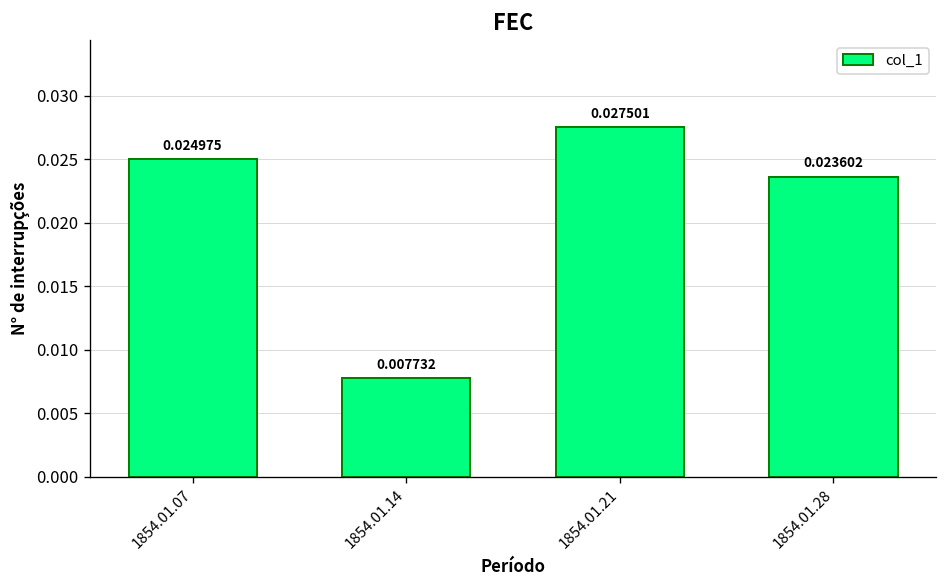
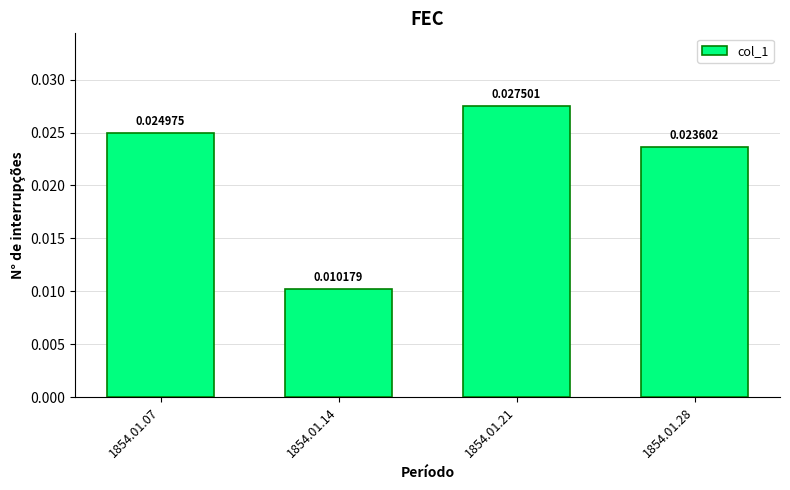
  {
    "1854.01.07": 0.024975,
-   "1854.01.14": 0.007732,
+   "1854.01.14": 0.010179,
    "1854.01.21": 0.027501,
    "1854.01.28": 0.023602
  }
